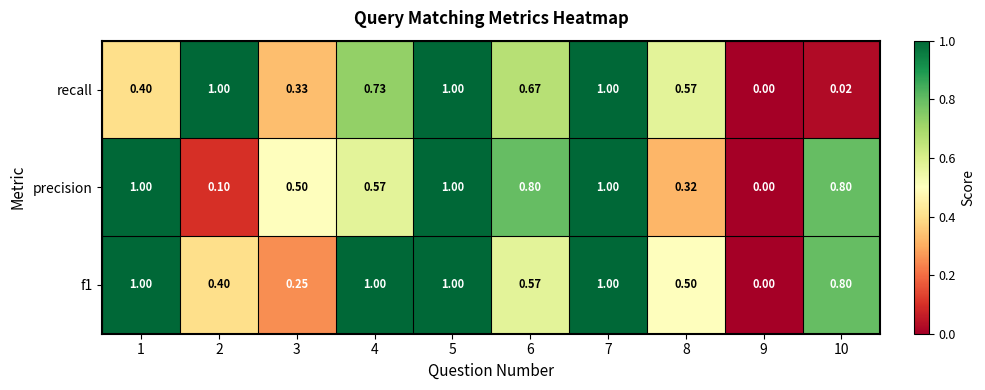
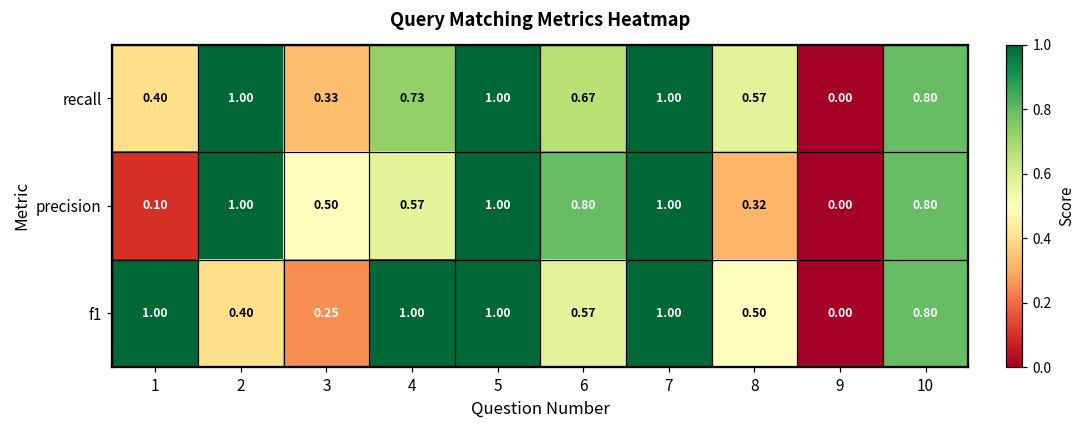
  {
    "recall": {
      "1": 0.40,
      "2": 1.00,
      "3": 0.33,
      "4": 0.73,
      "5": 1.00,
      "6": 0.67,
      "7": 1.00,
      "8": 0.57,
      "9": 0.00,
-     "10": 0.02
+     "10": 0.80
    },
    "precision": {
-     "1": 1.00,
-     "2": 0.10,
+     "1": 0.10,
+     "2": 1.00,
      "3": 0.50,
      "4": 0.57,
      "5": 1.00,
      "6": 0.80,
      "7": 1.00,
      "8": 0.32,
      "9": 0.00,
      "10": 0.80
    },
    "f1": {
      "1": 1.00,
      "2": 0.40,
      "3": 0.25,
      "4": 1.00,
      "5": 1.00,
      "6": 0.57,
      "7": 1.00,
      "8": 0.50,
      "9": 0.00,
      "10": 0.80
    }
  }
